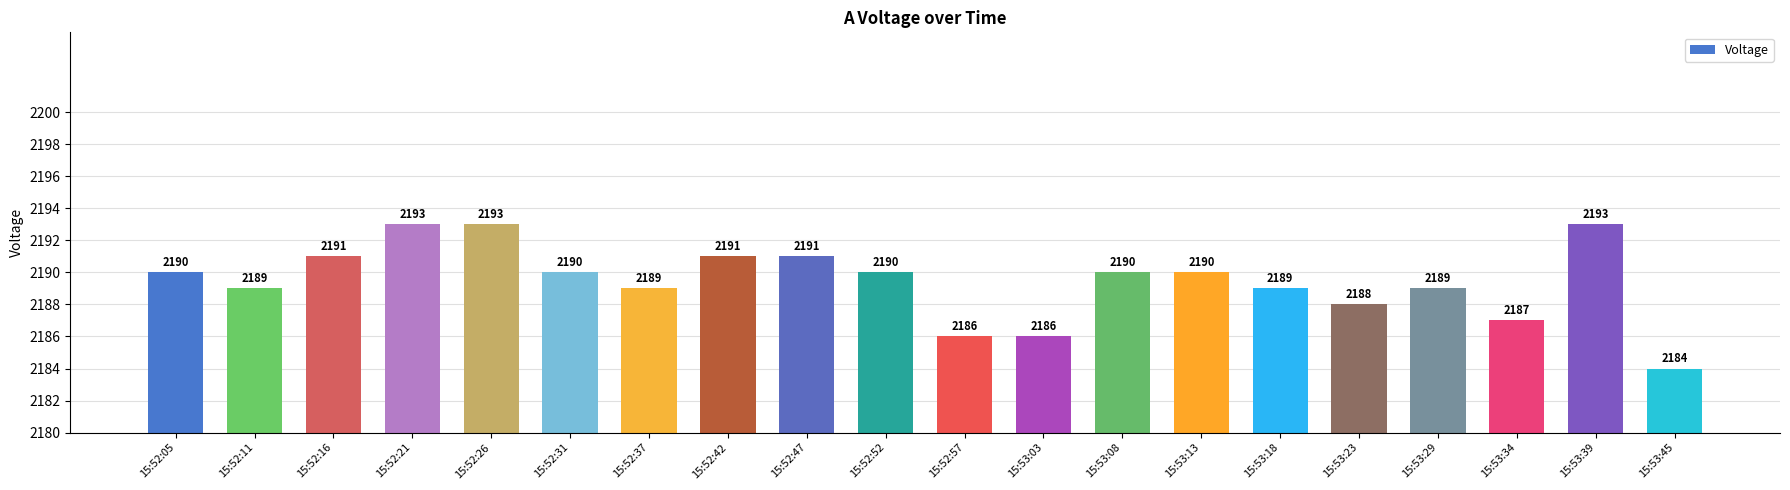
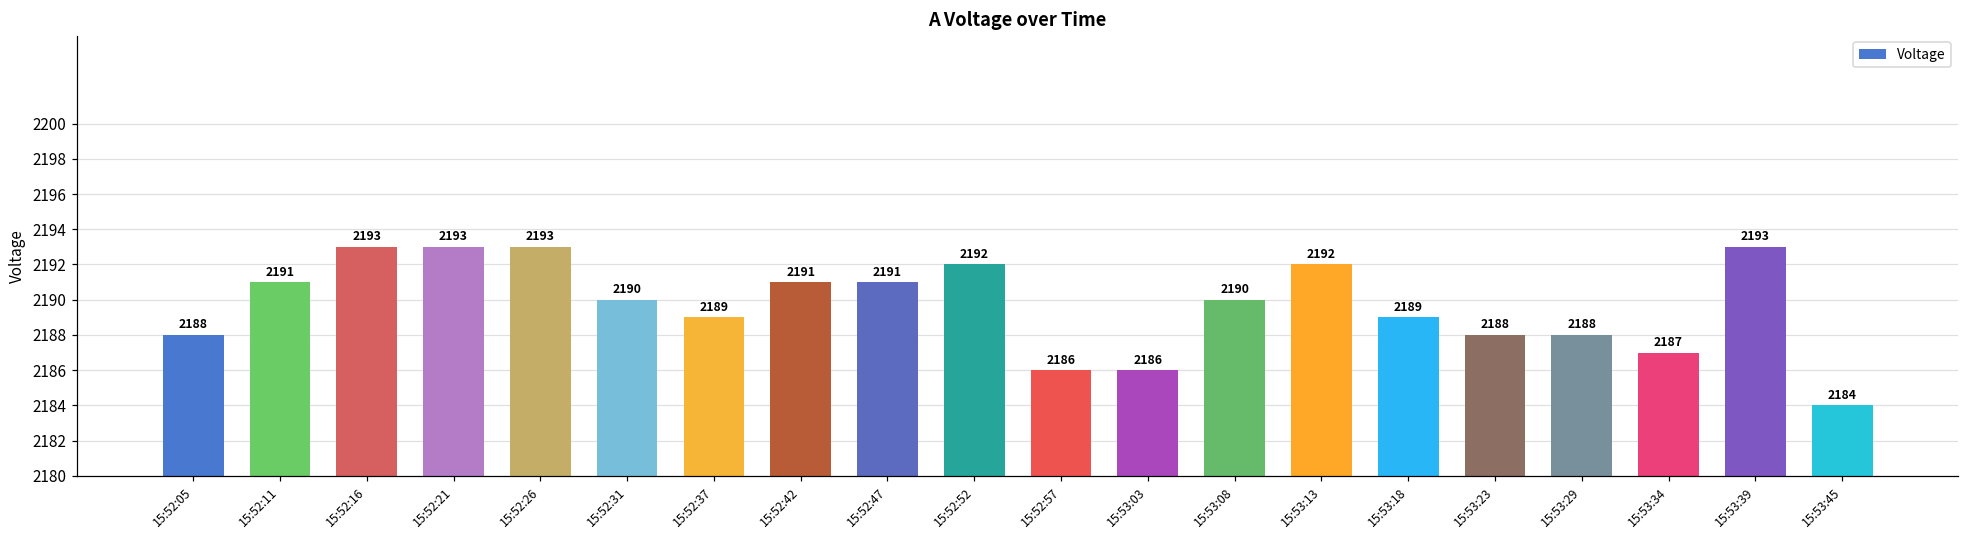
  {
-   "15:52:05": 2190,
-   "15:52:11": 2189,
-   "15:52:16": 2191,
+   "15:52:05": 2188,
+   "15:52:11": 2191,
+   "15:52:16": 2193,
    "15:52:21": 2193,
    "15:52:26": 2193,
    "15:52:31": 2190,
    "15:52:37": 2189,
    "15:52:42": 2191,
    "15:52:47": 2191,
-   "15:52:52": 2190,
+   "15:52:52": 2192,
    "15:52:57": 2186,
    "15:53:03": 2186,
    "15:53:08": 2190,
-   "15:53:13": 2190,
+   "15:53:13": 2192,
    "15:53:18": 2189,
    "15:53:23": 2188,
-   "15:53:29": 2189,
+   "15:53:29": 2188,
    "15:53:34": 2187,
    "15:53:39": 2193,
    "15:53:45": 2184
  }
